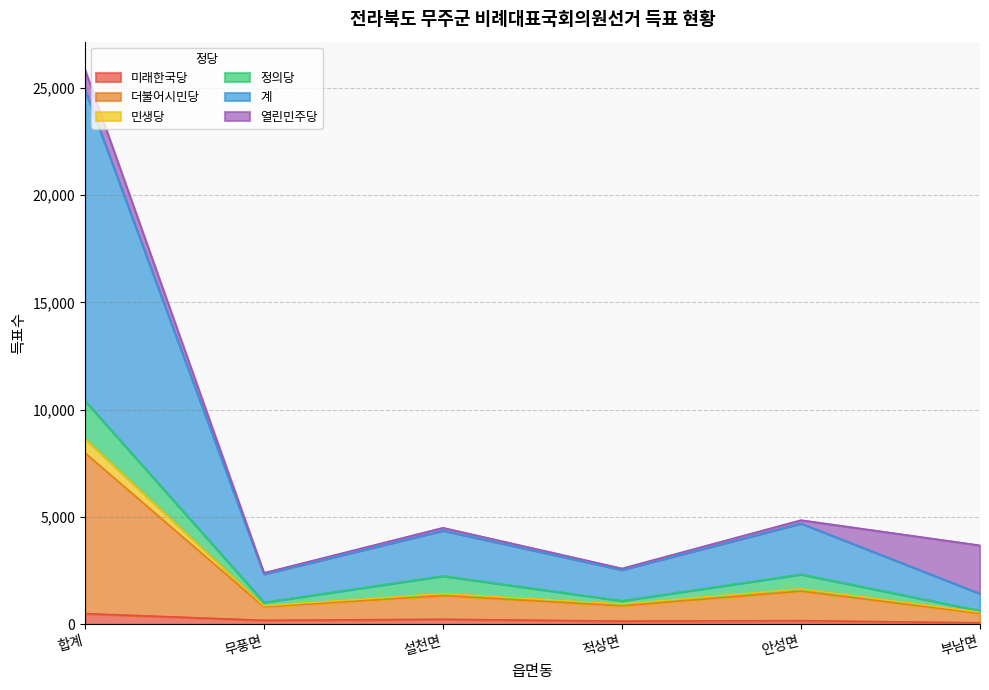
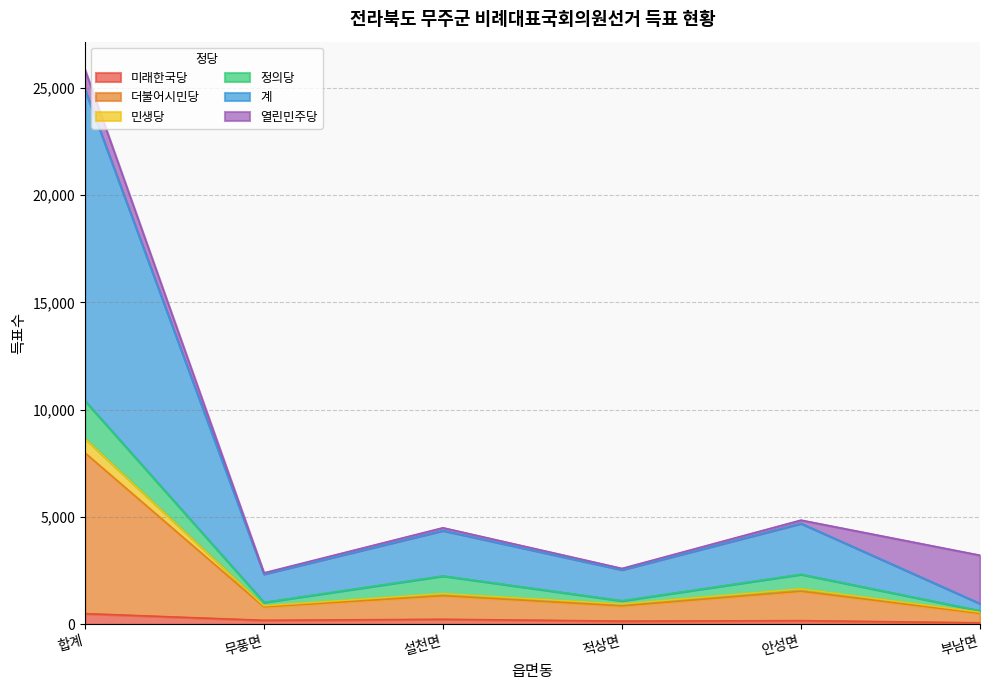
  {
    "민생당": {
      "합계": "700"
    },
    "정의당": {
      "합계": "1,800",
      "무풍면": "200",
      "설천면": "800",
      "적상면": "200",
      "안성면": "700"
    },
    "계": {
      "합계": "14,500",
      "설천면": "2,100",
      "안성면": "2,400",
-     "부남면": "800"
+     "부남면": "300"
    },
    "열린민주당": {
      "합계": "900",
      "설천면": "100",
      "안성면": "200",
      "부남면": "2,300"
    }
  }
